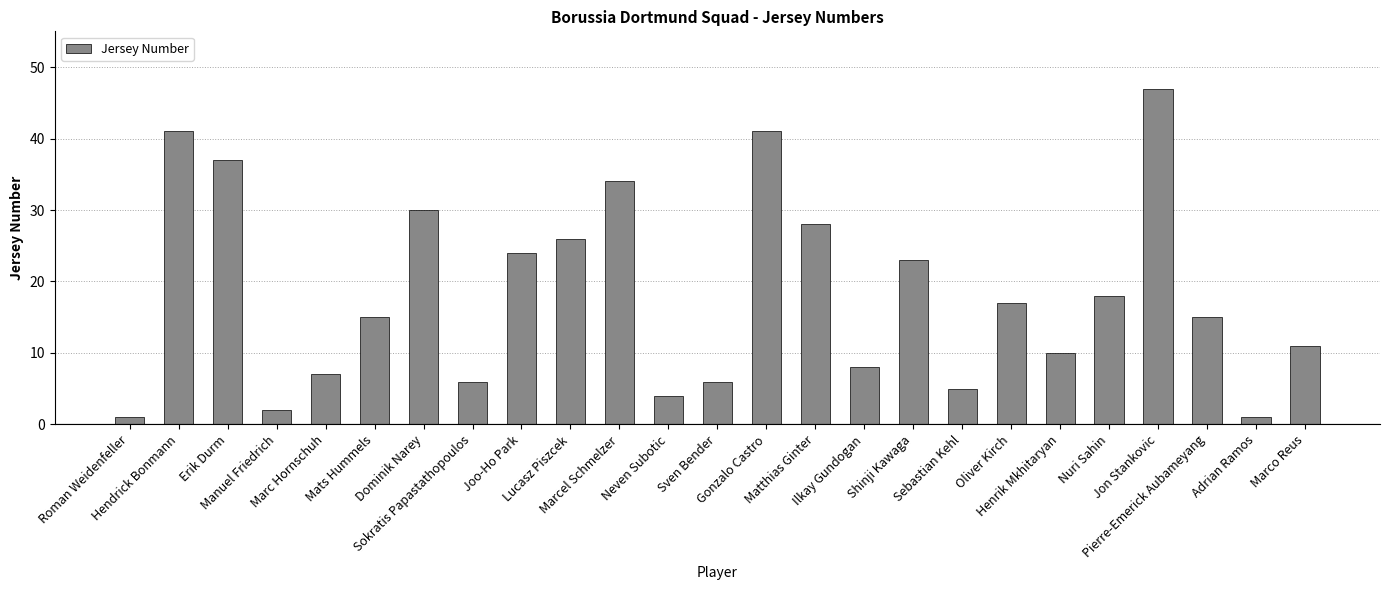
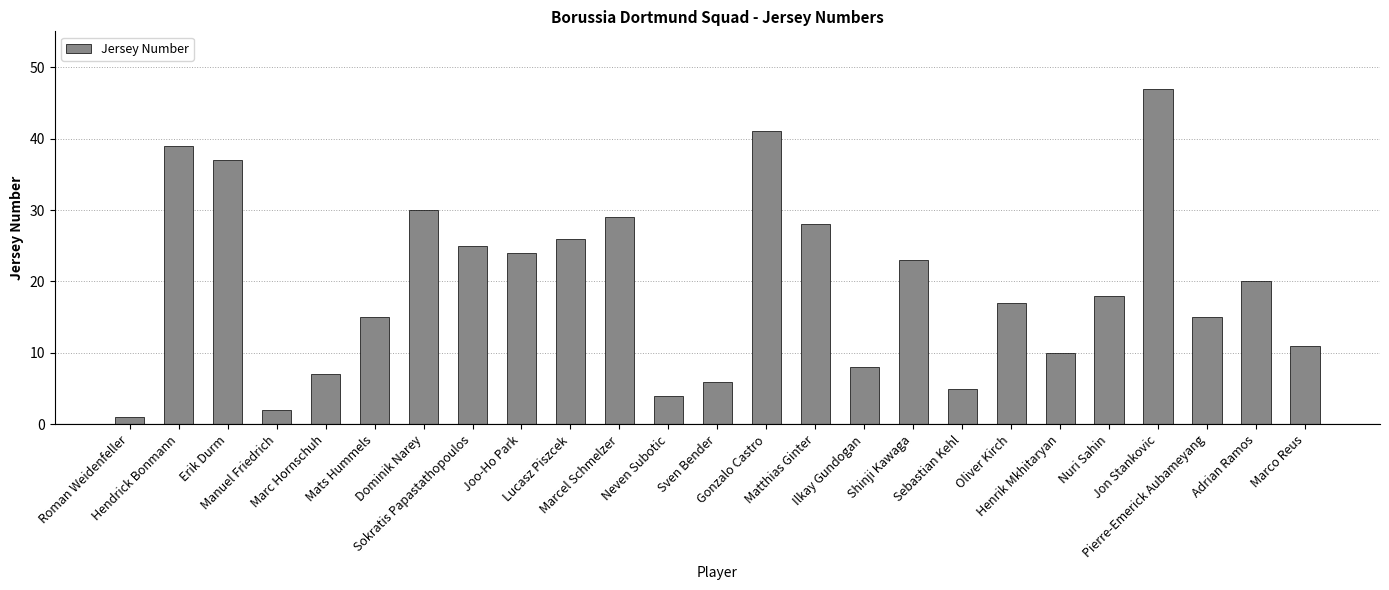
  {
    "Roman Weidenfeller": 1,
-   "Hendrick Bonmann": 41,
+   "Hendrick Bonmann": 39,
    "Erik Durm": 37,
    "Manuel Friedrich": 2,
    "Marc Hornschuh": 7,
    "Mats Hummels": 15,
    "Dominik Narey": 30,
-   "Sokratis Papastathopoulos": 6,
+   "Sokratis Papastathopoulos": 25,
    "Joo-Ho Park": 24,
    "Lucasz Piszcek": 26,
-   "Marcel Schmelzer": 34,
+   "Marcel Schmelzer": 29,
    "Neven Subotic": 4,
    "Sven Bender": 6,
    "Gonzalo Castro": 41,
    "Matthias Ginter": 28,
    "Ilkay Gundogan": 8,
    "Shinji Kawaga": 23,
    "Sebastian Kehl": 5,
    "Oliver Kirch": 17,
    "Henrik Mkhitaryan": 10,
    "Nuri Sahin": 18,
    "Jon Stankovic": 47,
    "Pierre-Emerick Aubameyang": 15,
-   "Adrian Ramos": 1,
+   "Adrian Ramos": 20,
    "Marco Reus": 11
  }
